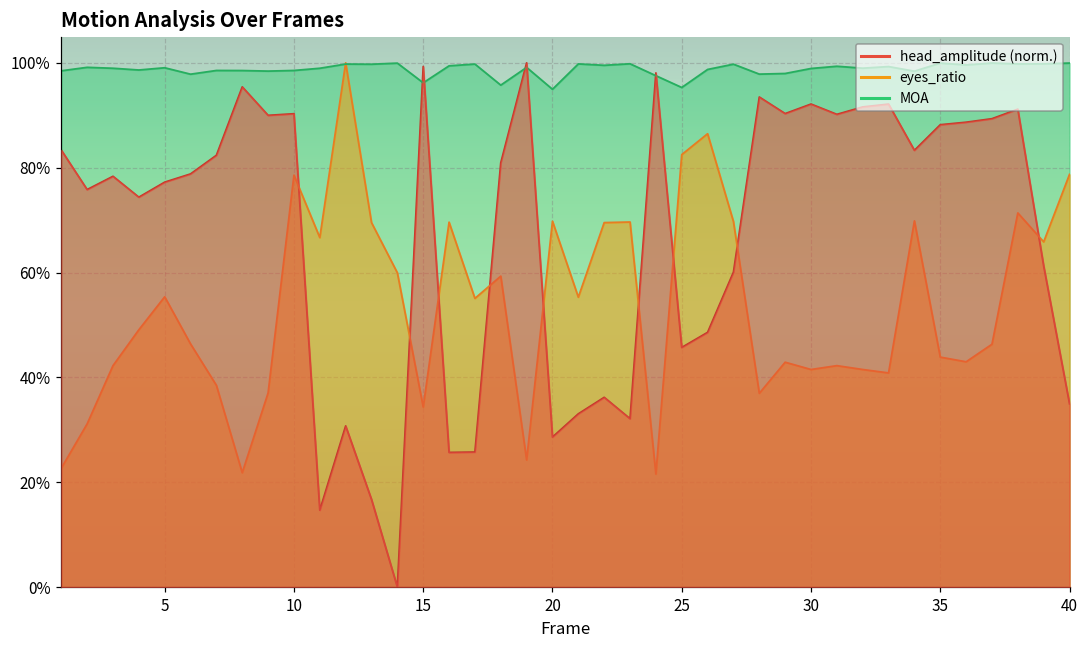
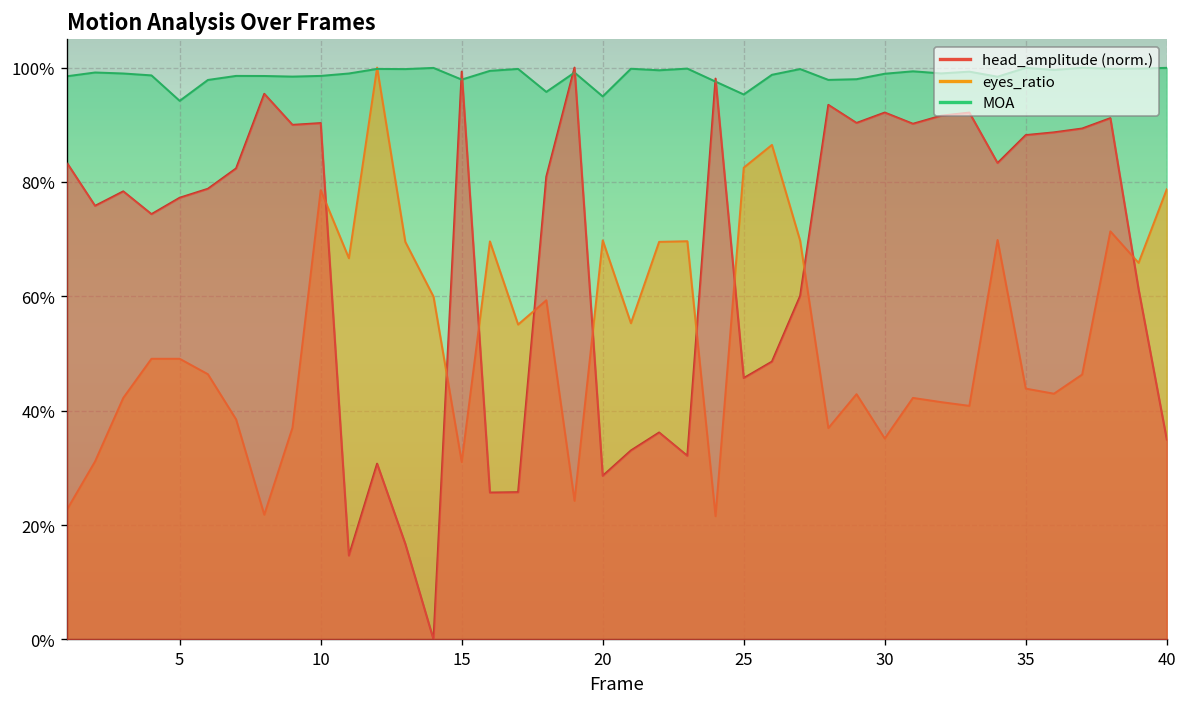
  {
    "eyes_ratio": {
-     "5": "55%",
+     "5": "49%",
      "10": "79%",
-     "15": "34%",
+     "15": "31%",
      "20": "70%",
      "25": "82%",
-     "30": "42%",
+     "30": "35%",
      "35": "44%",
      "40": "79%"
    },
    "MOA": {
-     "5": "99%",
+     "5": "94%",
      "10": "99%",
-     "15": "96%",
+     "15": "98%",
      "20": "95%",
      "25": "95%",
      "30": "99%",
      "40": "100%"
    }
  }
